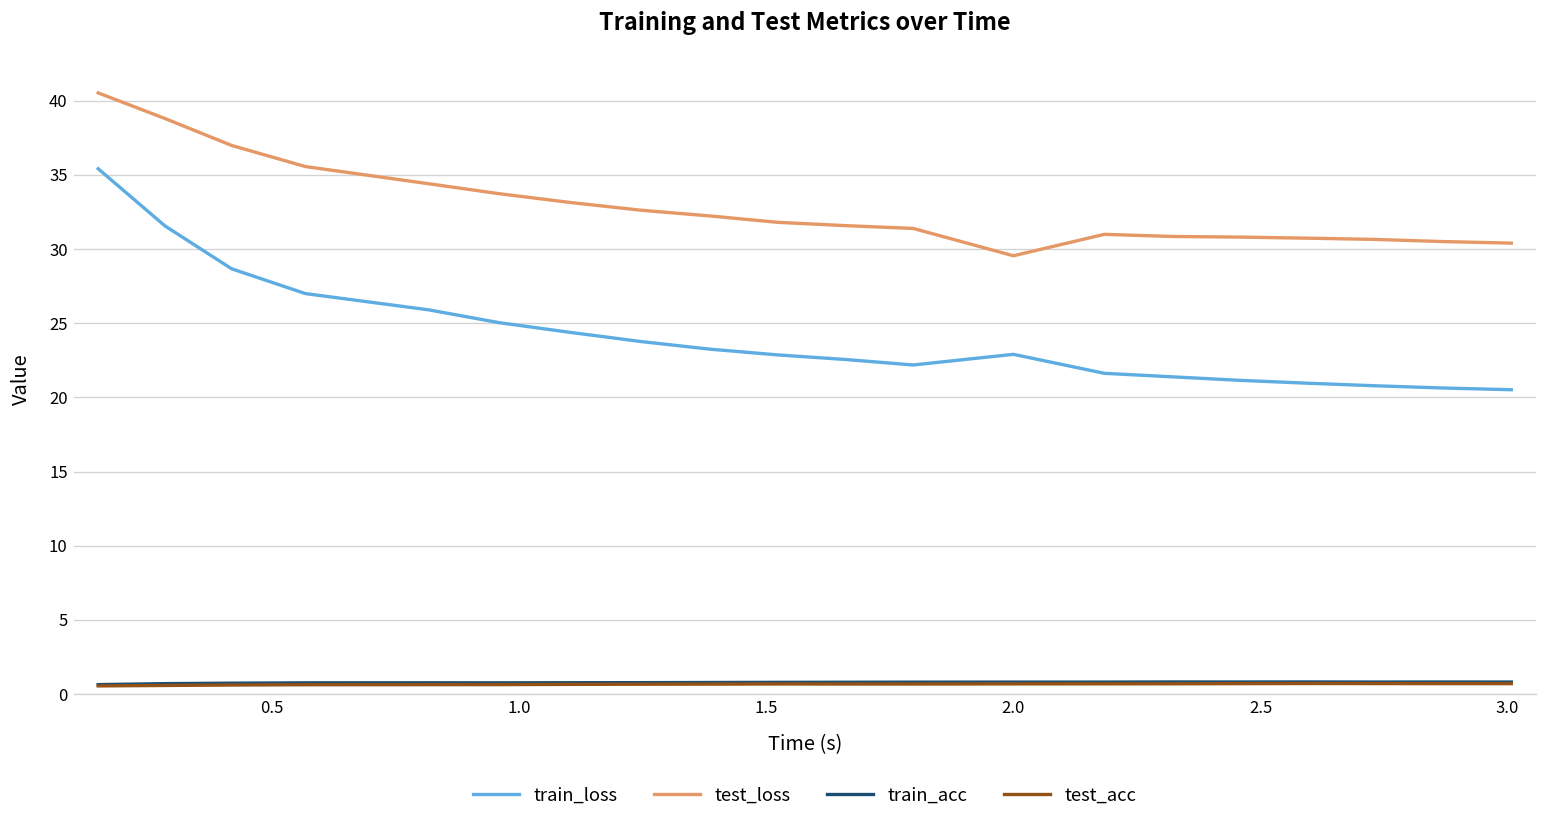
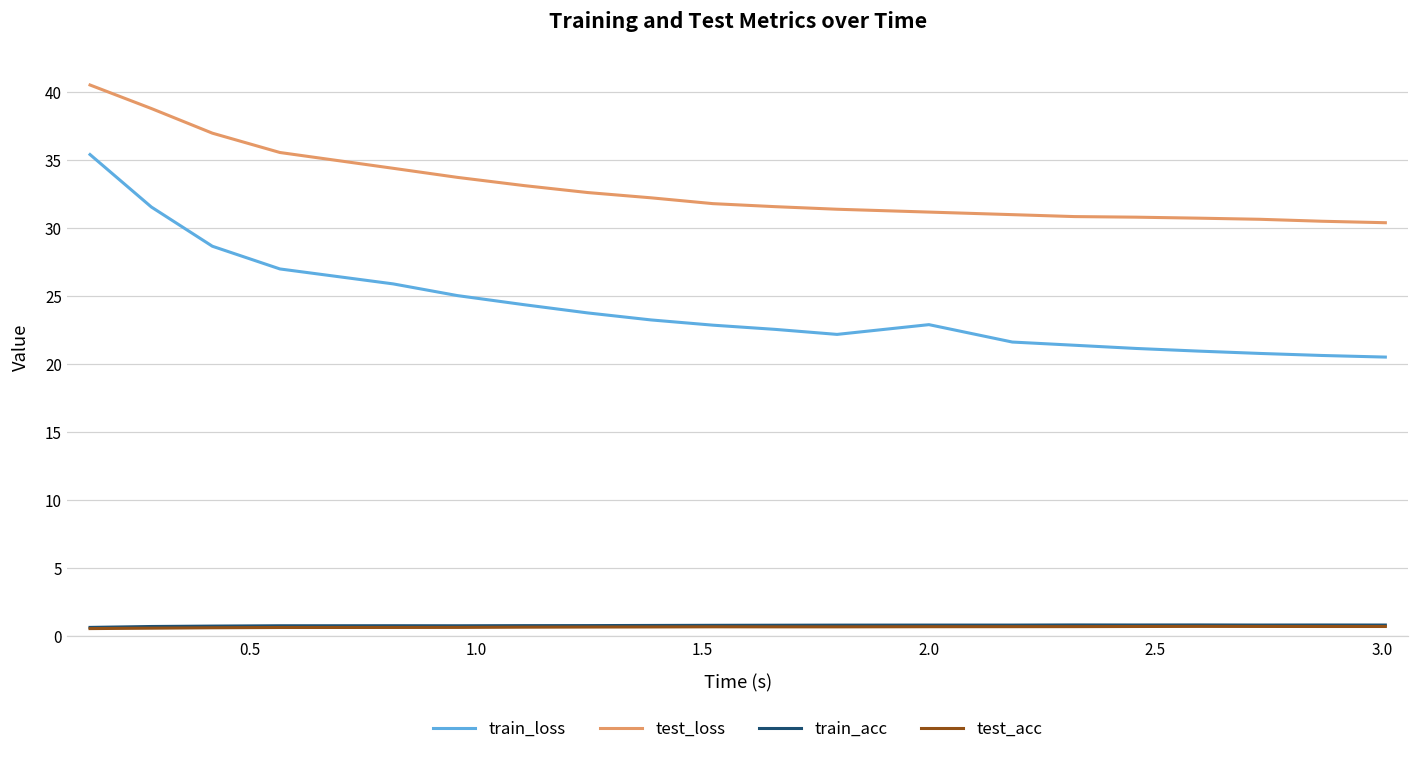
  {
    "train_loss": {
      "2.0": 22.9
    },
    "test_loss": {
-     "2.0": 29.5
+     "2.0": 31.2
    }
  }
